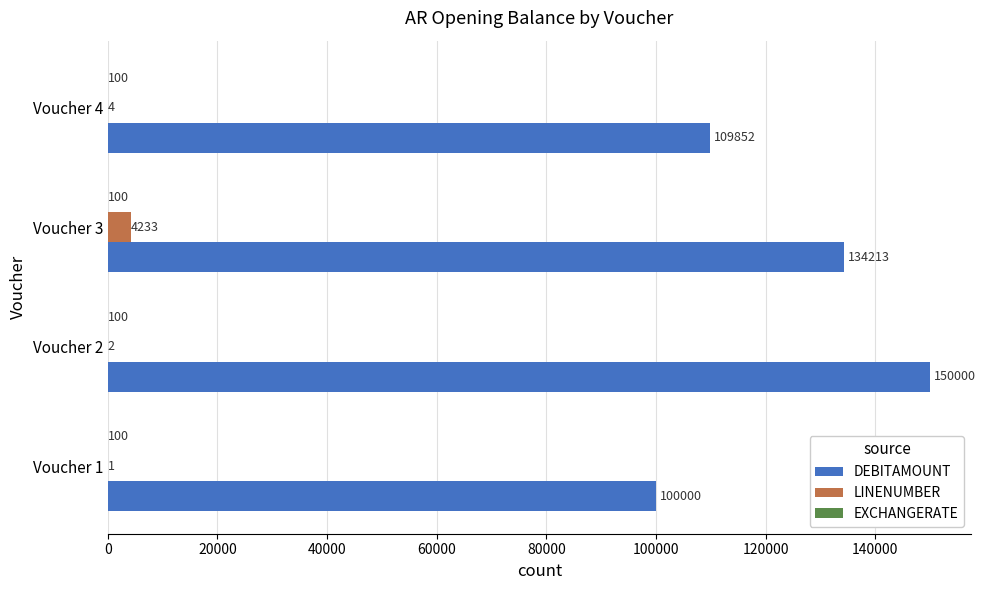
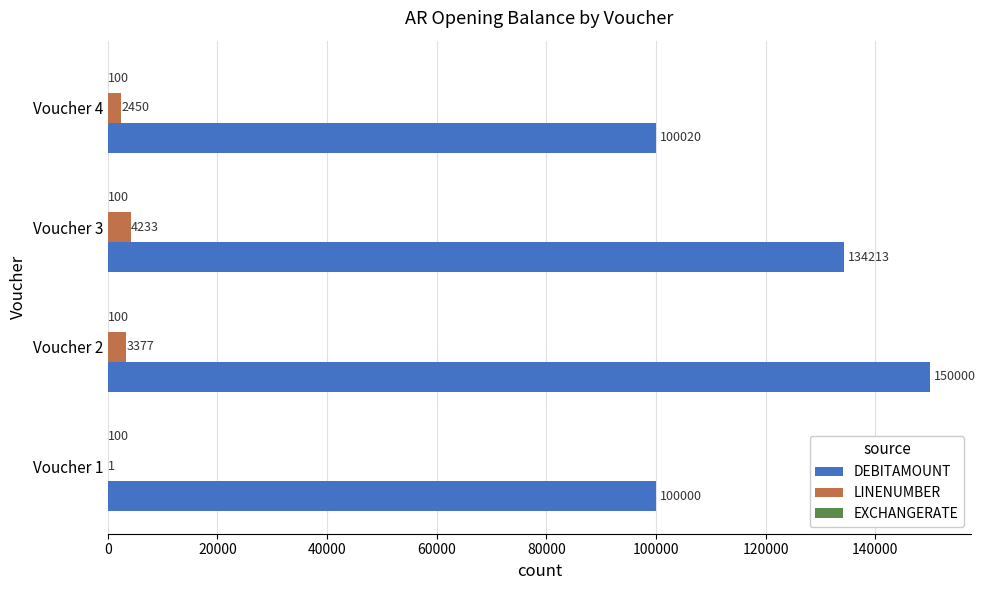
  {
    "DEBITAMOUNT": {
-     "Voucher 4": 109852,
+     "Voucher 4": 100020,
      "Voucher 3": 134213,
      "Voucher 2": 150000,
      "Voucher 1": 100000
    },
    "LINENUMBER": {
-     "Voucher 4": 4,
+     "Voucher 4": 2450,
      "Voucher 3": 4233,
-     "Voucher 2": 2,
+     "Voucher 2": 3377,
      "Voucher 1": 1
    },
    "EXCHANGERATE": {
      "Voucher 4": 100,
      "Voucher 3": 100,
      "Voucher 2": 100,
      "Voucher 1": 100
    }
  }
